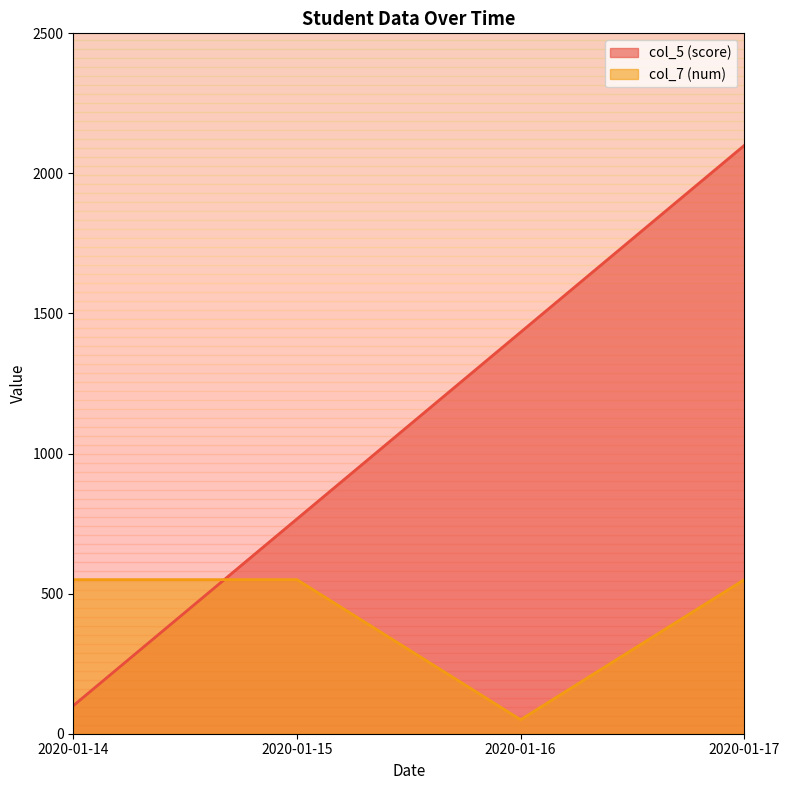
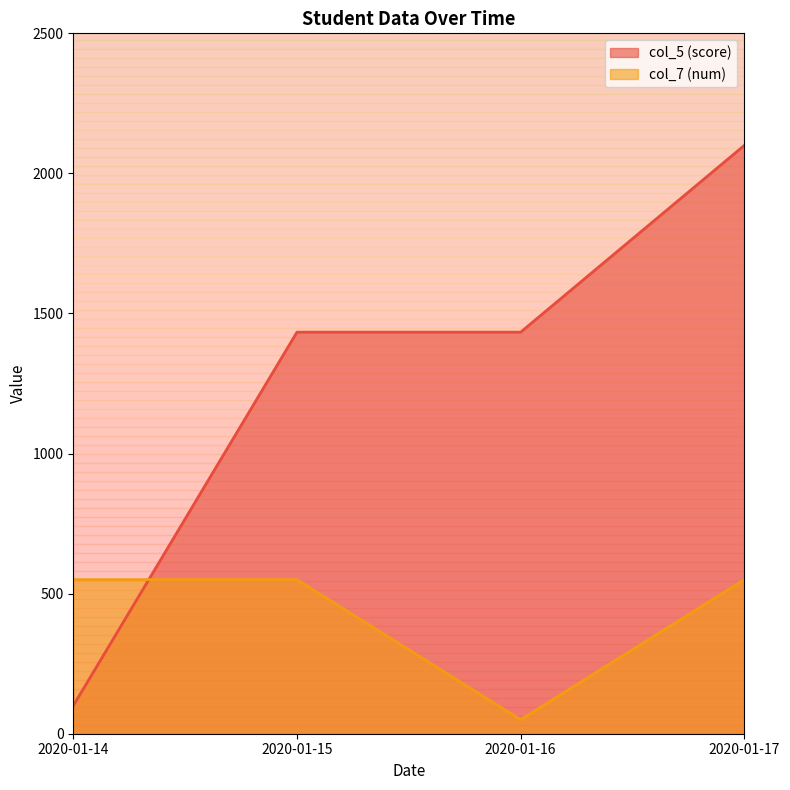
  {
    "col_5 (score)": {
      "2020-01-14": 100,
-     "2020-01-15": 770,
+     "2020-01-15": 1430,
      "2020-01-16": 1430,
      "2020-01-17": 2100
    },
    "col_7 (num)": {
      "2020-01-14": 550,
      "2020-01-15": 550,
      "2020-01-16": 50,
      "2020-01-17": 550
    }
  }
